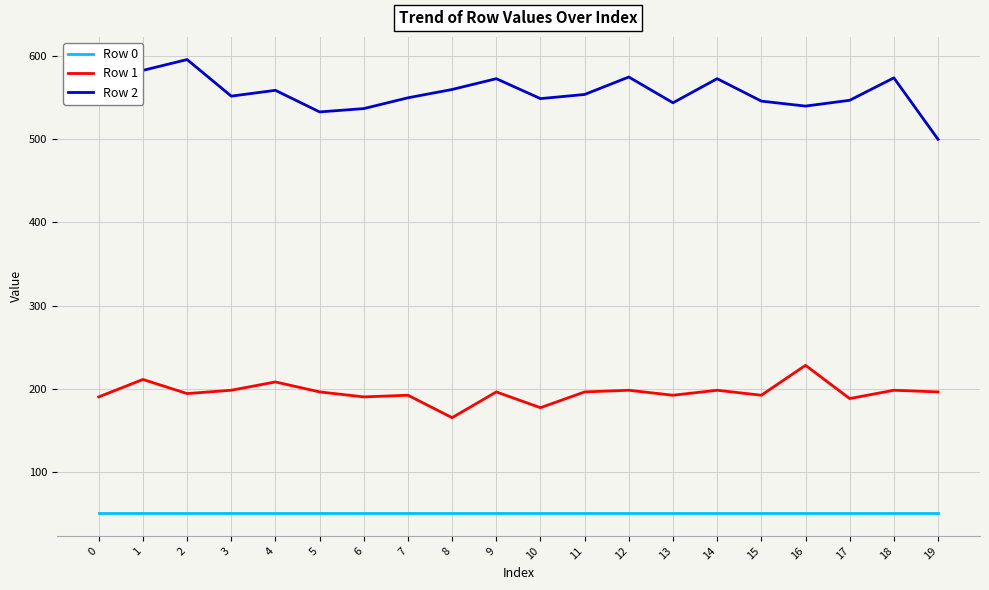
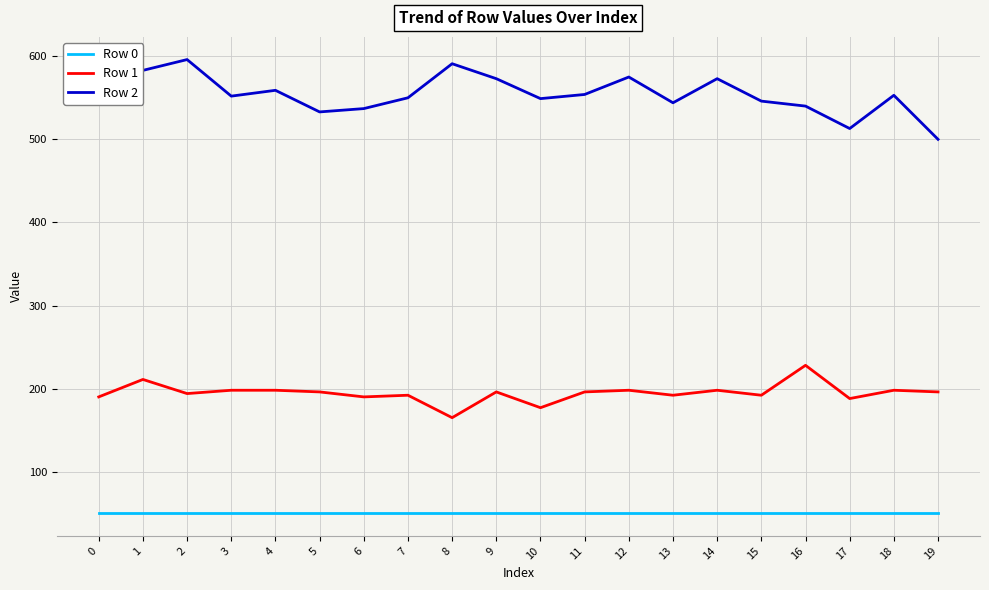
  {
    "Row 0": {
      "0": 50,
      "1": 50,
      "2": 50,
      "3": 50,
      "4": 50,
      "5": 50,
      "6": 50,
      "7": 50,
      "8": 50,
      "9": 50,
      "10": 50,
      "11": 50,
      "12": 50,
      "13": 50,
      "14": 50,
      "15": 50,
      "16": 50,
      "17": 50,
      "18": 50,
      "19": 50
    },
    "Row 1": {
      "0": 190,
      "1": 210,
      "2": 190,
      "3": 200,
-     "4": 210,
+     "4": 200,
      "5": 200,
      "6": 190,
      "7": 190,
      "8": 170,
      "9": 200,
      "10": 180,
      "11": 200,
      "12": 200,
      "13": 190,
      "14": 200,
      "15": 190,
      "16": 230,
      "17": 190,
      "18": 200,
      "19": 200
    },
    "Row 2": {
      "2": 600,
      "3": 550,
      "4": 560,
      "5": 530,
      "6": 540,
      "7": 550,
-     "8": 560,
+     "8": 590,
      "9": 570,
      "10": 550,
      "11": 550,
      "12": 580,
      "13": 540,
      "14": 570,
      "15": 550,
      "16": 540,
-     "17": 550,
-     "18": 570,
+     "17": 510,
+     "18": 550,
      "19": 500
    }
  }
